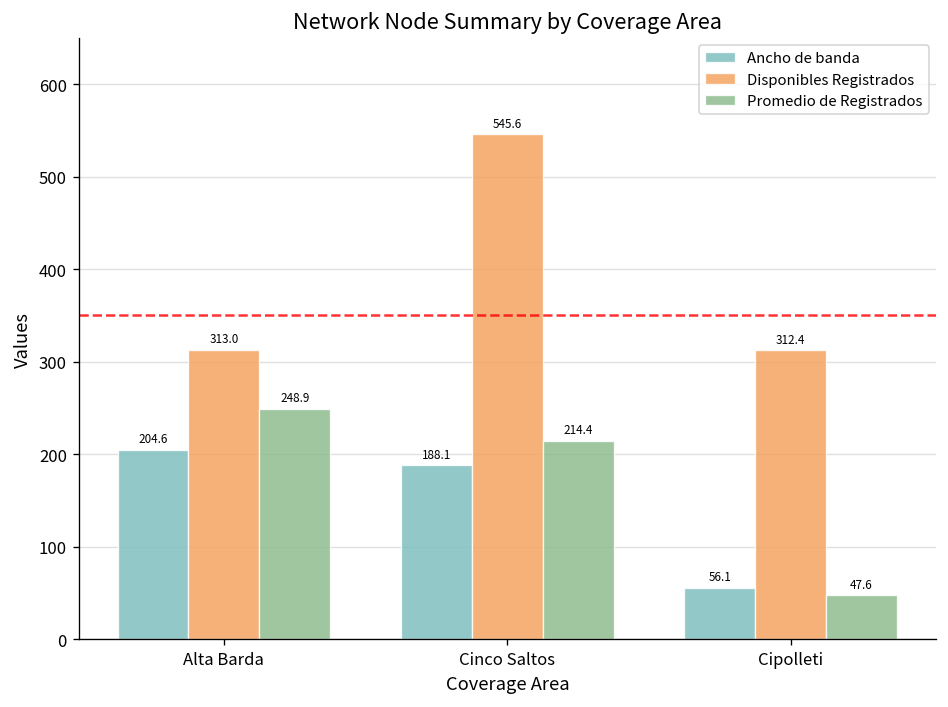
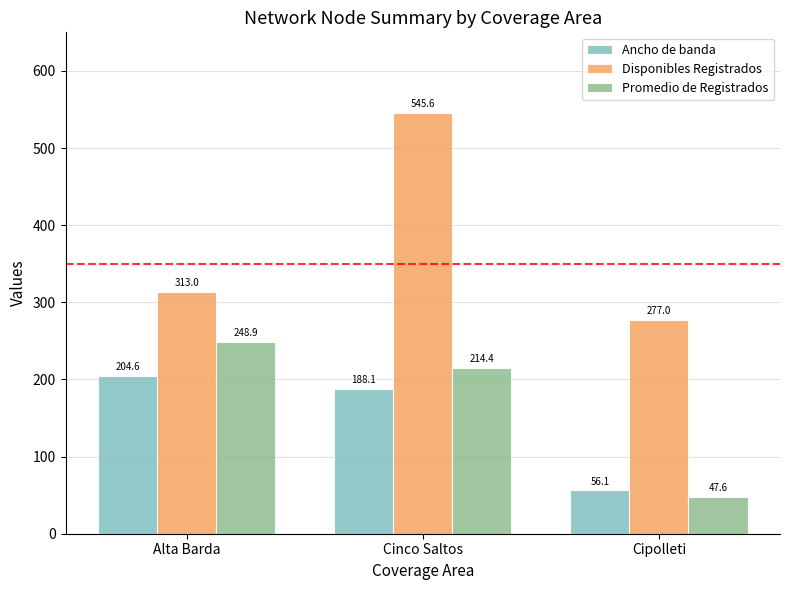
  {
    "Disponibles Registrados": {
      "Alta Barda": 313.0,
      "Cinco Saltos": 545.6,
-     "Cipolleti": 312.4
+     "Cipolleti": 277.0
    }
  }
